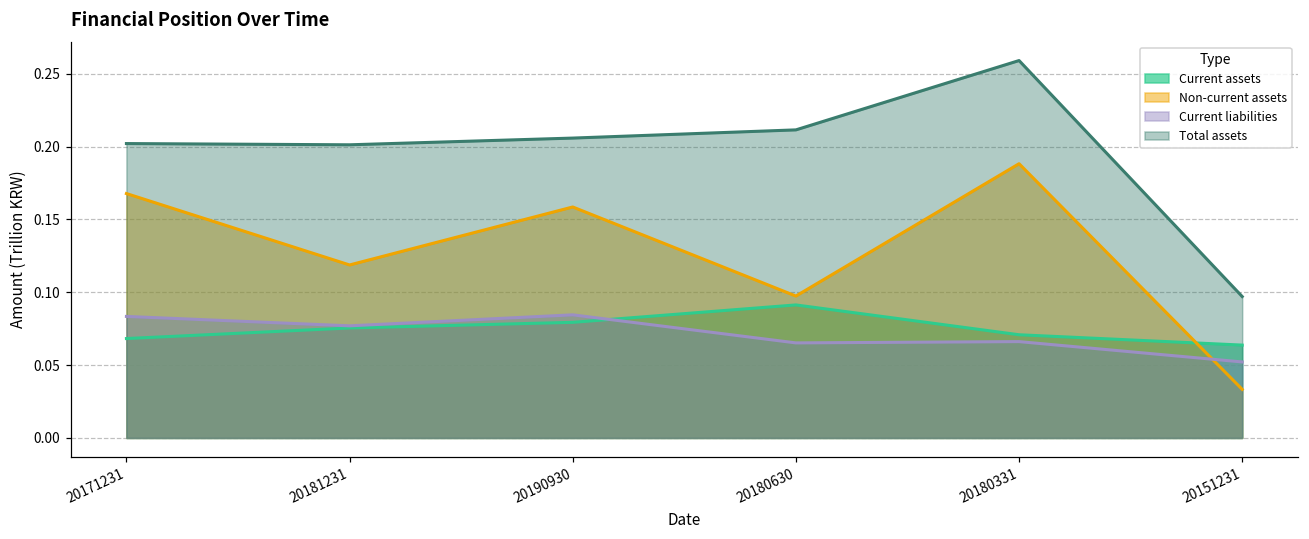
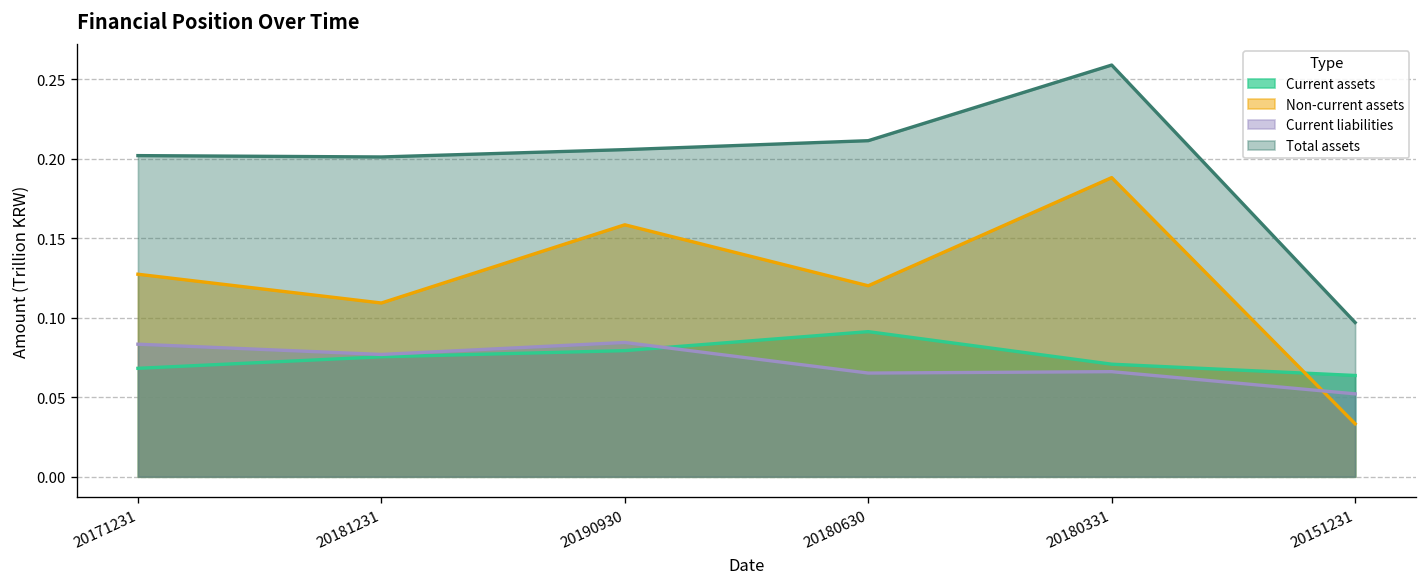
  {
    "Current assets": {
      "20171231": 0.068,
      "20190930": 0.079,
      "20180630": 0.091,
      "20180331": 0.071,
      "20151231": 0.064
    },
    "Non-current assets": {
-     "20171231": 0.168,
-     "20181231": 0.119,
+     "20171231": 0.127,
+     "20181231": 0.109,
      "20190930": 0.159,
-     "20180630": 0.097,
+     "20180630": 0.120,
      "20180331": 0.188,
      "20151231": 0.033
    },
    "Current liabilities": {
      "20171231": 0.083,
      "20190930": 0.084,
      "20180630": 0.065,
      "20180331": 0.066,
      "20151231": 0.052
    },
    "Total assets": {
      "20171231": 0.202,
      "20181231": 0.201,
      "20190930": 0.206,
      "20180630": 0.211,
      "20180331": 0.259,
      "20151231": 0.097
    }
  }
